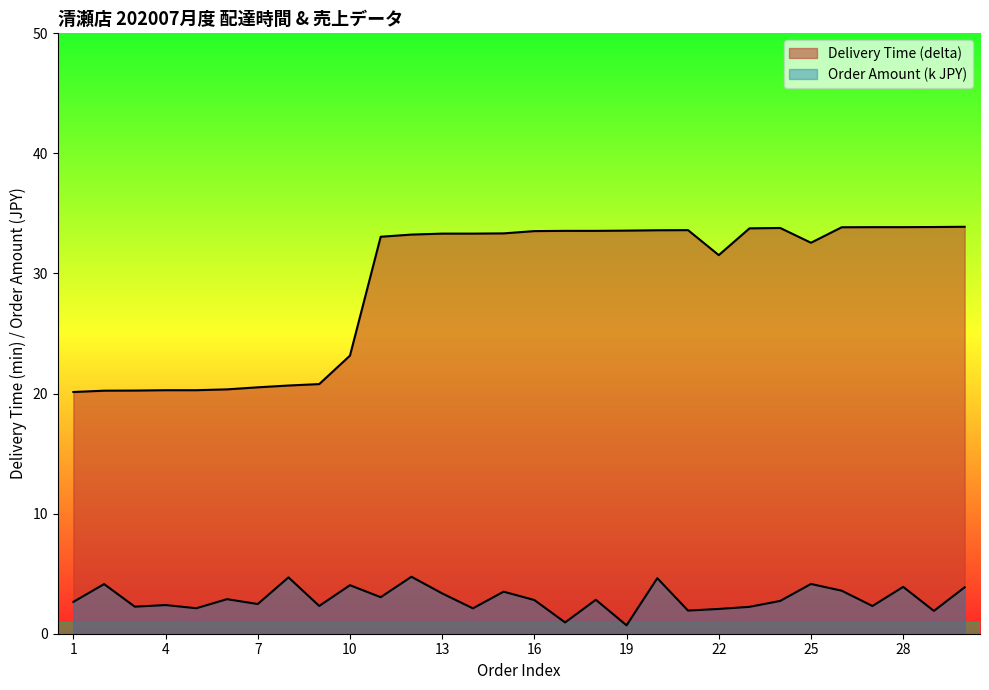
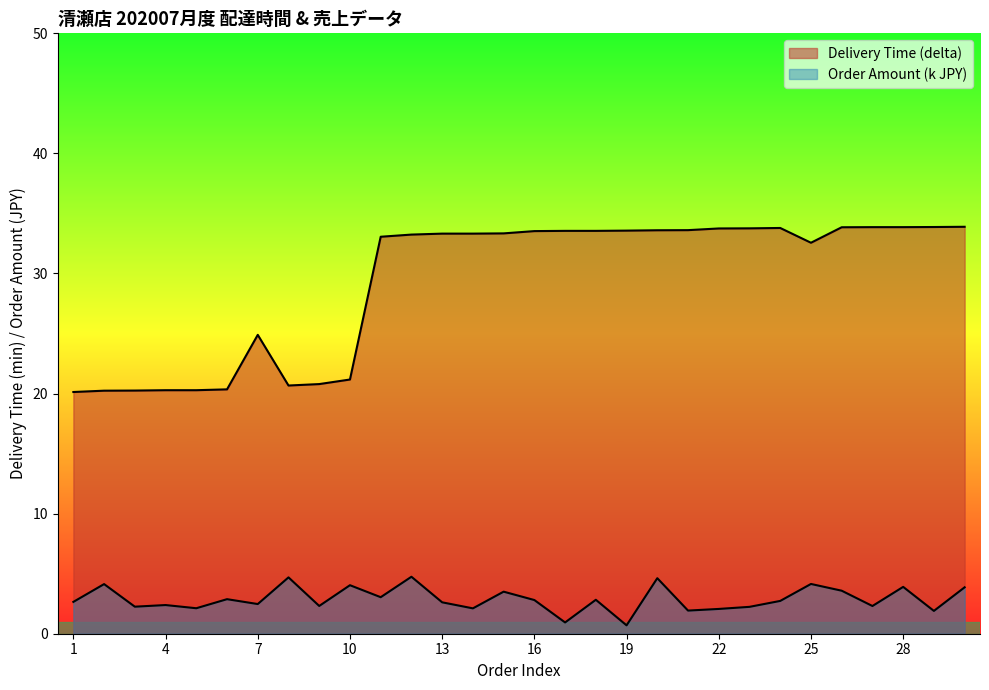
  {
    "Delivery Time (delta)": {
      "1": 20.1,
      "4": 20.3,
-     "7": 20.5,
-     "10": 23.2,
+     "7": 24.9,
+     "10": 21.2,
      "13": 33.3,
      "16": 33.5,
      "19": 33.6,
-     "22": 31.5,
+     "22": 33.8,
      "25": 32.6,
      "28": 33.9
    },
    "Order Amount (k JPY)": {
      "1": 2.7,
      "4": 2.4,
      "7": 2.5,
      "10": 4.0,
-     "13": 3.4,
+     "13": 2.6,
      "16": 2.8,
      "22": 2.1,
      "25": 4.1,
      "28": 3.9
    }
  }
